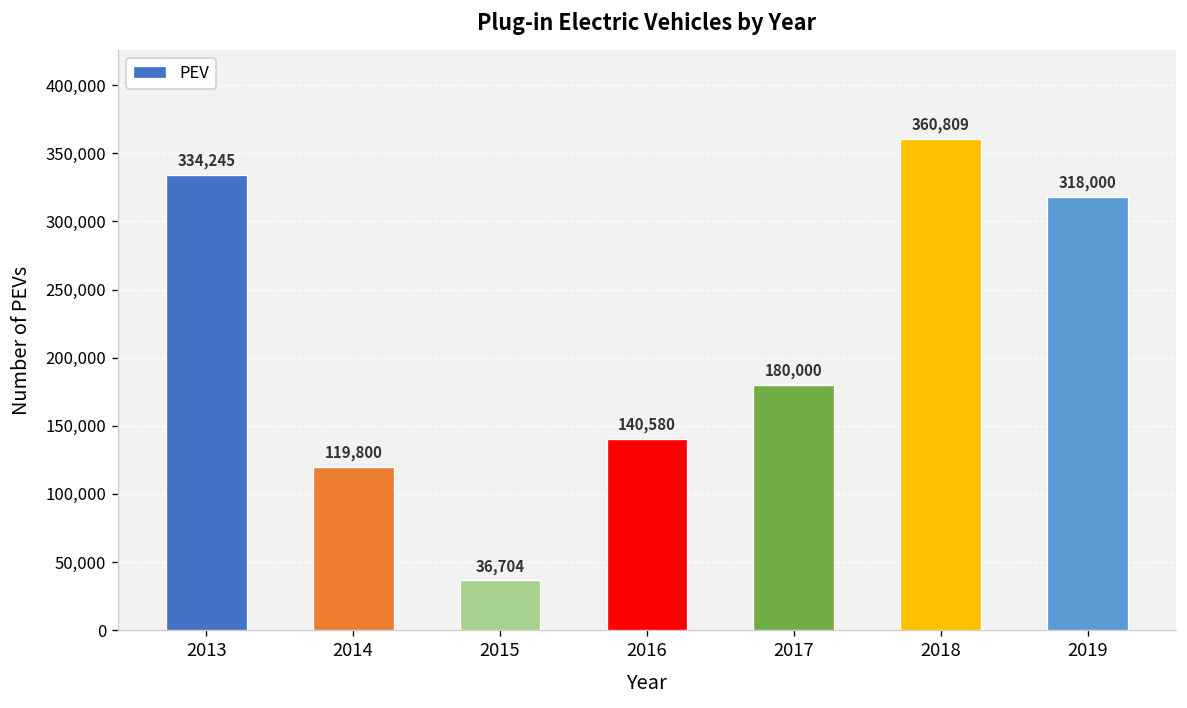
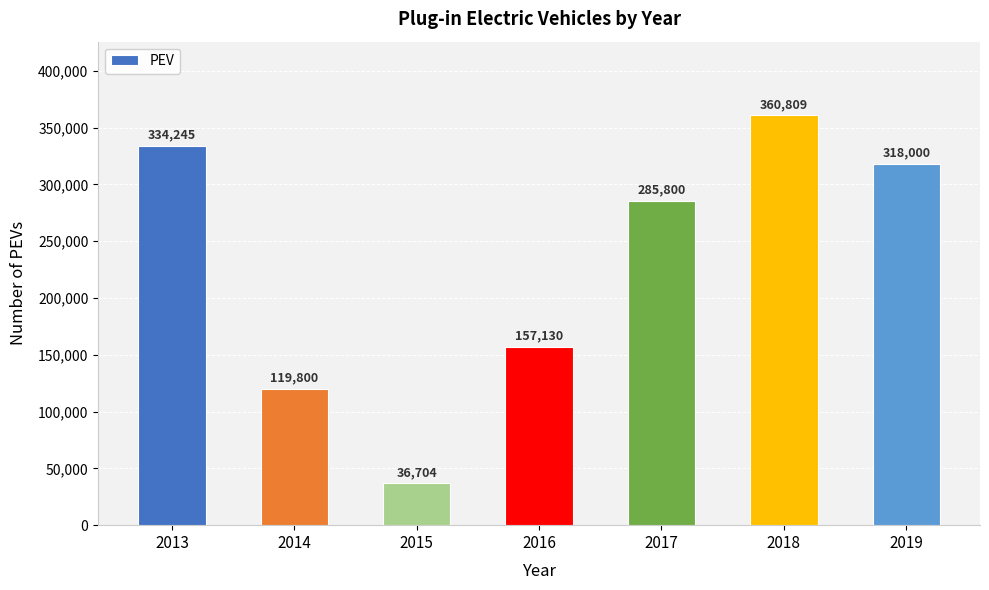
  {
    "2013": "334,245",
    "2014": "119,800",
    "2015": "36,704",
-   "2016": "140,580",
-   "2017": "180,000",
+   "2016": "157,130",
+   "2017": "285,800",
    "2018": "360,809",
    "2019": "318,000"
  }
